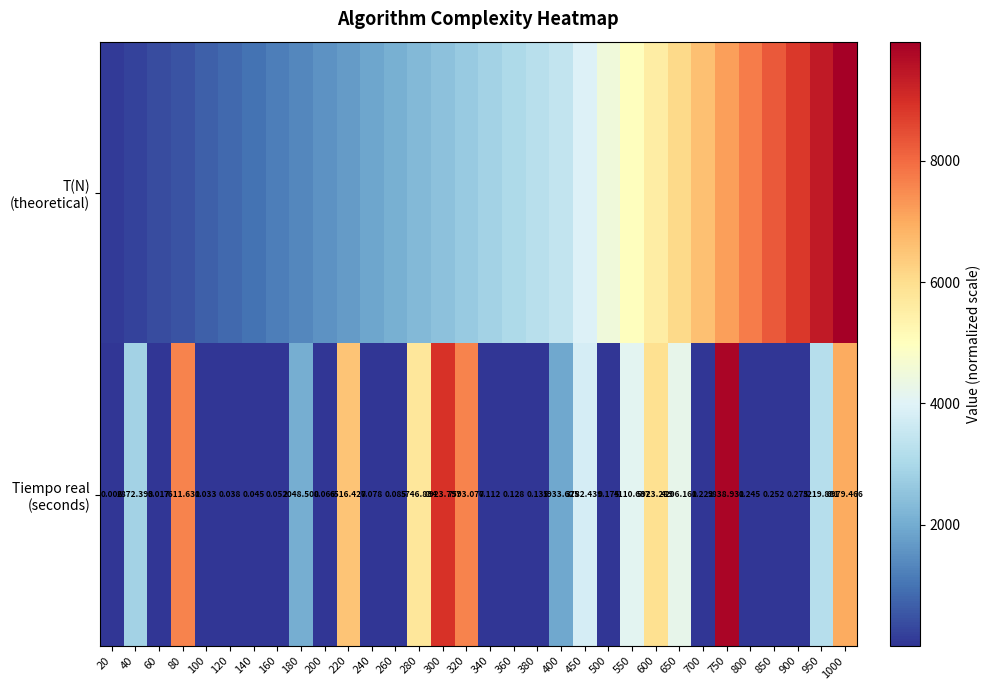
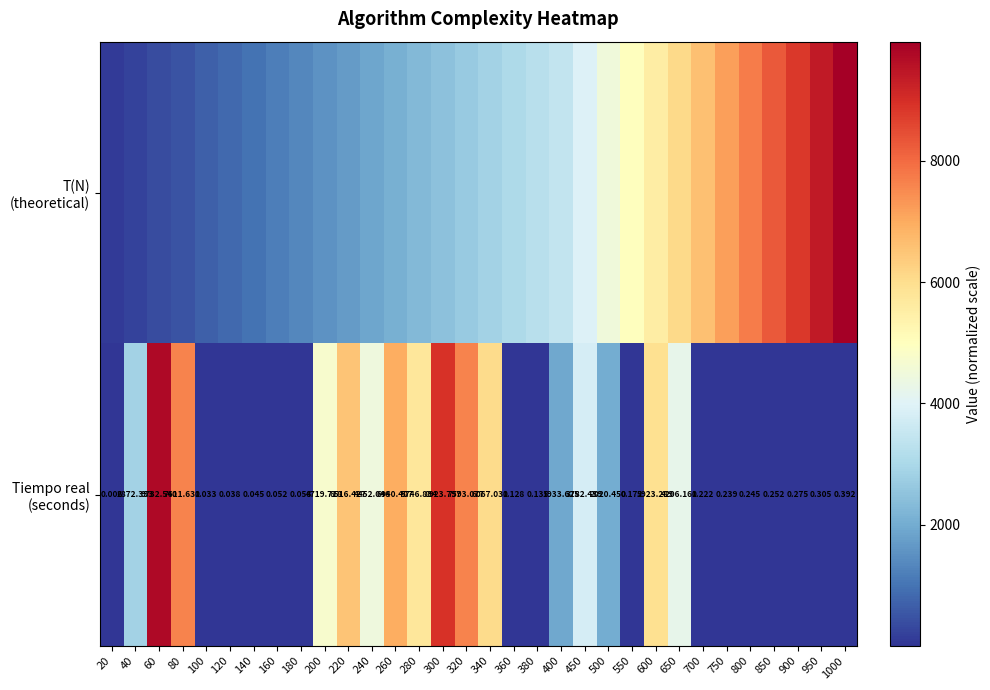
  {
    "Tiempo real (seconds)": {
-     "60": 0.017,
+     "60": 9732.540,
      "120": 0.038,
      "140": 0.045,
-     "180": 2048.508,
-     "200": 0.066,
-     "240": 0.078,
-     "260": 0.085,
-     "340": 0.112,
+     "180": 0.058,
+     "200": 4719.718,
+     "240": 4452.046,
+     "260": 6940.407,
+     "340": 6067.031,
      "360": 0.128,
-     "500": 0.175,
-     "550": 4110.687,
-     "750": 9838.931,
+     "500": 2020.450,
+     "550": 0.172,
+     "750": 0.239,
      "850": 0.252,
-     "950": 3219.881,
-     "1000": 6979.466
+     "950": 0.305,
+     "1000": 0.392
    }
  }
